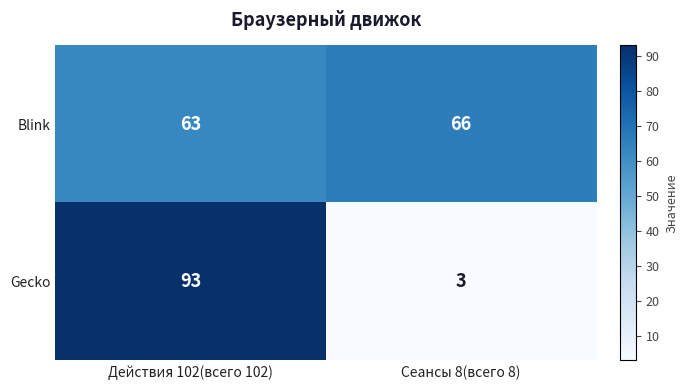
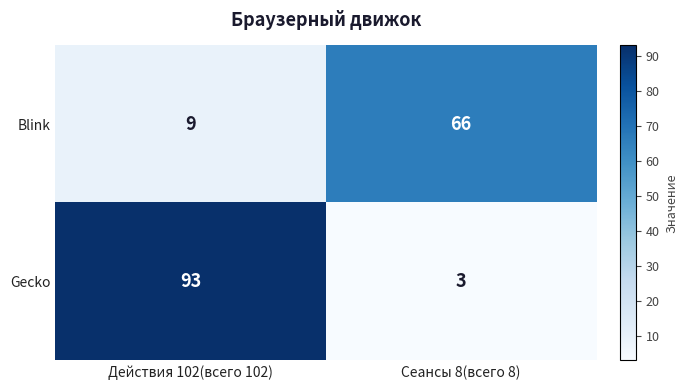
  {
    "Blink": {
-     "Действия 102(всего 102)": 63,
+     "Действия 102(всего 102)": 9,
      "Сеансы 8(всего 8)": 66
    },
    "Gecko": {
      "Действия 102(всего 102)": 93,
      "Сеансы 8(всего 8)": 3
    }
  }
